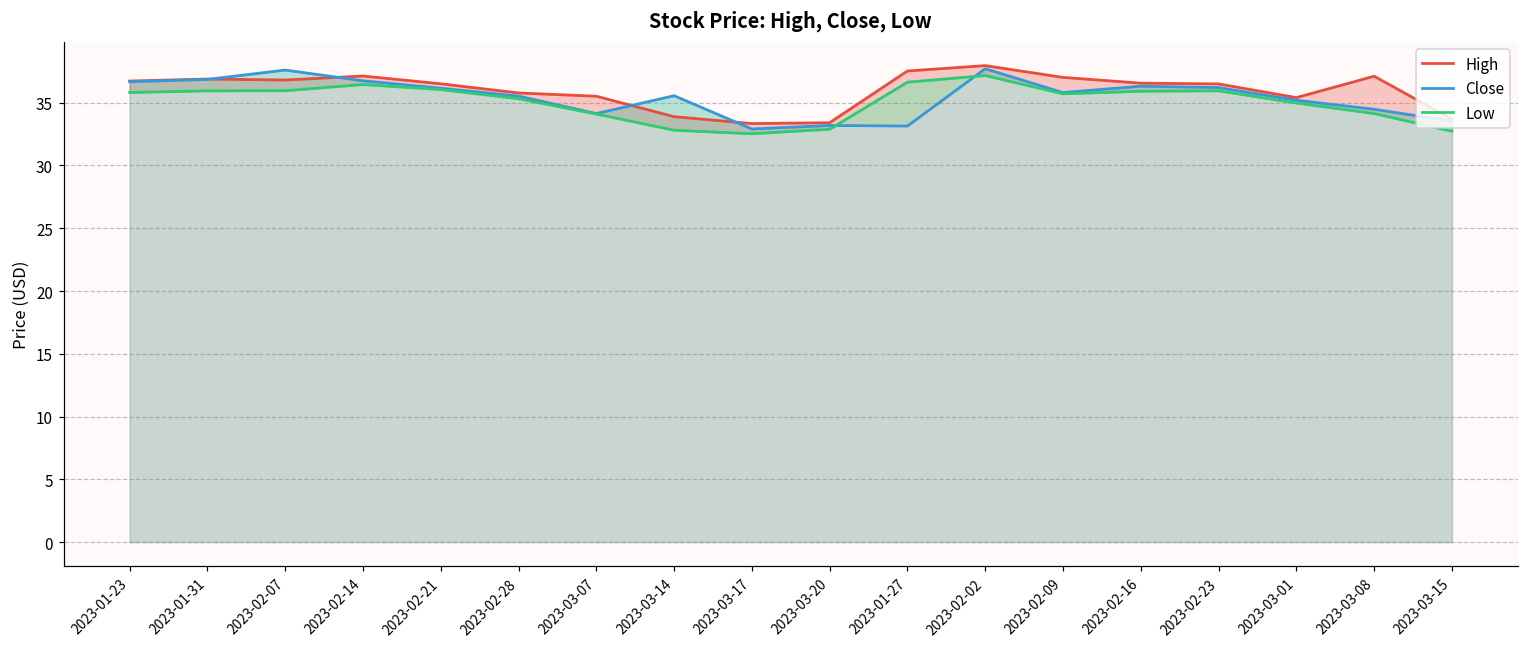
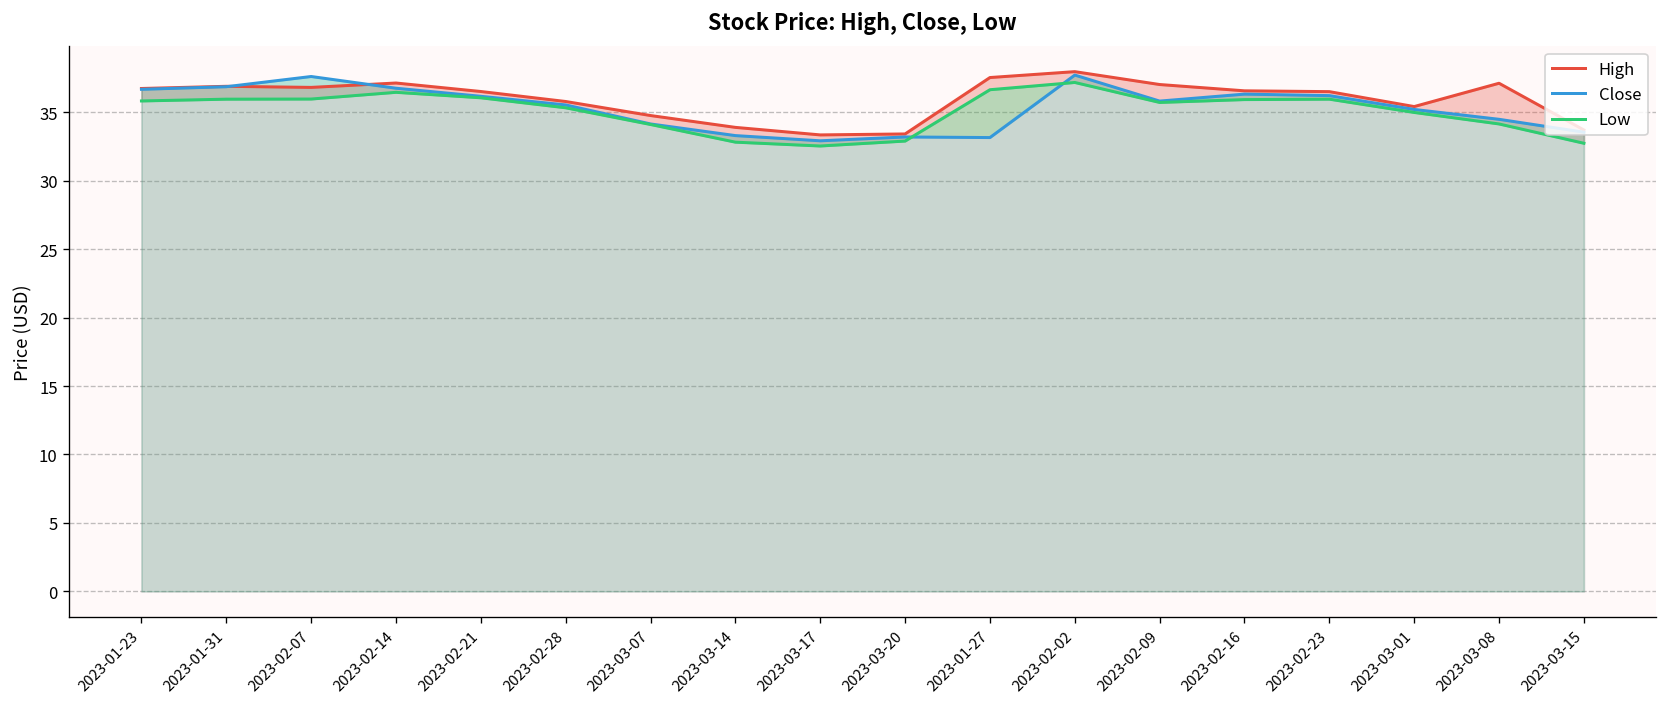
  {
    "High": {
      "2023-02-07": 36.8,
      "2023-02-14": 37.1,
      "2023-02-21": 36.5,
      "2023-02-28": 35.8,
-     "2023-03-07": 35.5,
+     "2023-03-07": 34.8,
      "2023-03-14": 33.9,
      "2023-03-17": 33.3,
      "2023-01-27": 37.5,
      "2023-02-02": 38.0,
      "2023-02-09": 37.0,
      "2023-02-16": 36.6,
      "2023-02-23": 36.5,
      "2023-03-08": 37.1
    },
    "Close": {
-     "2023-03-14": 35.6,
+     "2023-03-14": 33.3,
      "2023-01-27": 33.1
    }
  }
